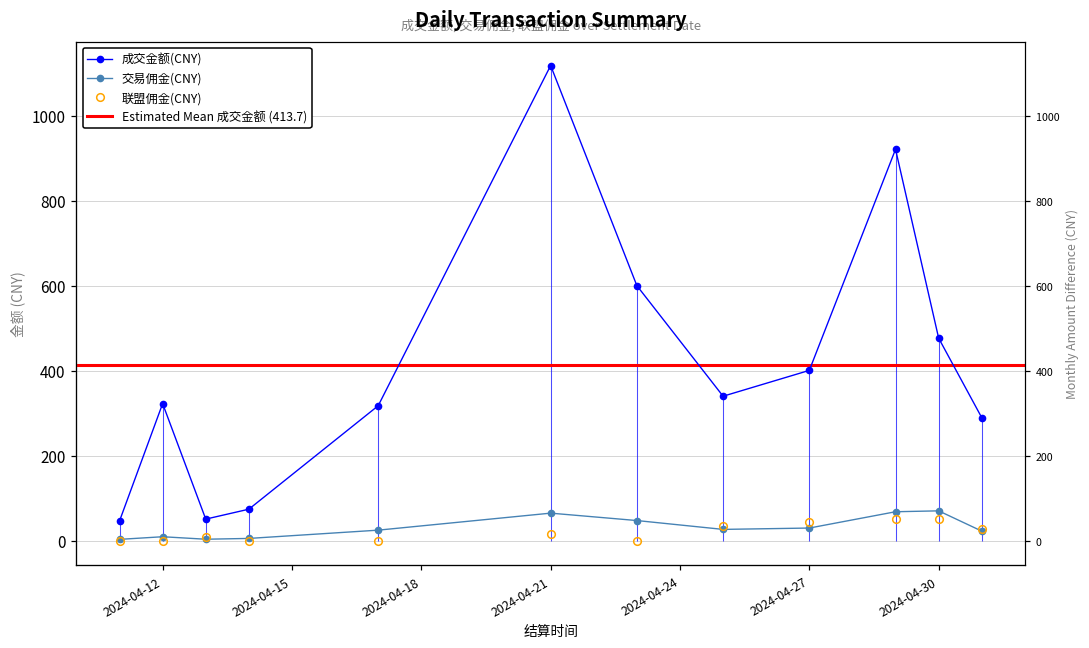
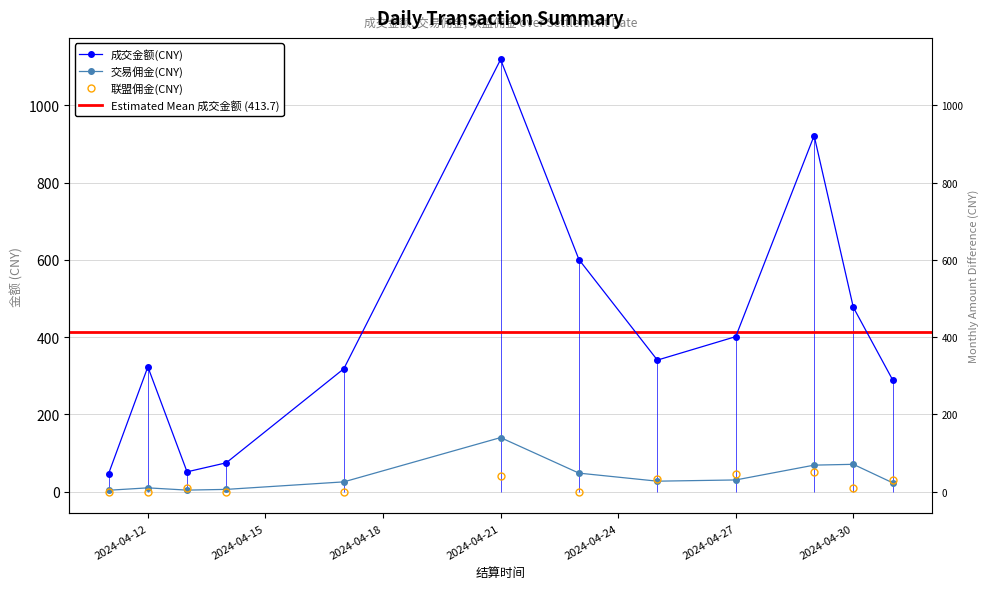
  {
    "成交金额(CNY)": {
      "2024-04-12": 320,
      "2024-04-21": 1120,
      "2024-04-27": 400,
      "2024-04-30": 480
    },
    "交易佣金(CNY)": {
      "2024-04-12": 10,
-     "2024-04-21": 70,
+     "2024-04-21": 140,
      "2024-04-27": 30,
      "2024-04-30": 70
    },
    "联盟佣金(CNY)": {
      "2024-04-12": 0,
-     "2024-04-21": 20,
+     "2024-04-21": 40,
      "2024-04-27": 40,
-     "2024-04-30": 50
+     "2024-04-30": 10
    }
  }
